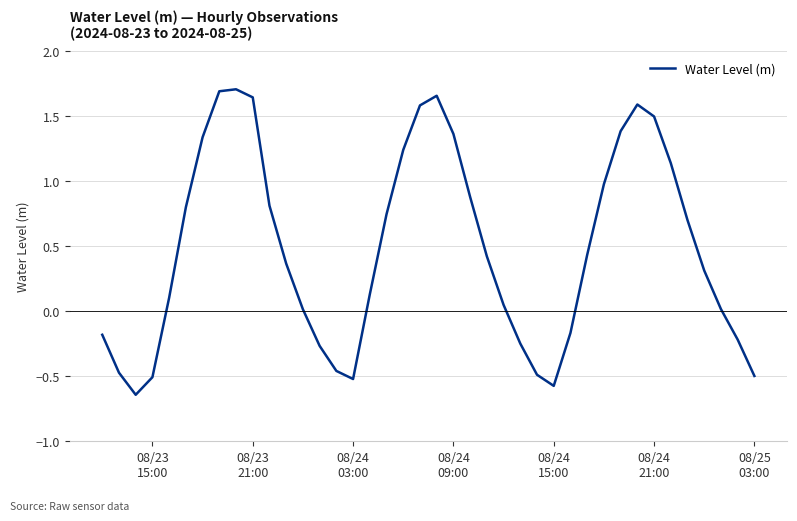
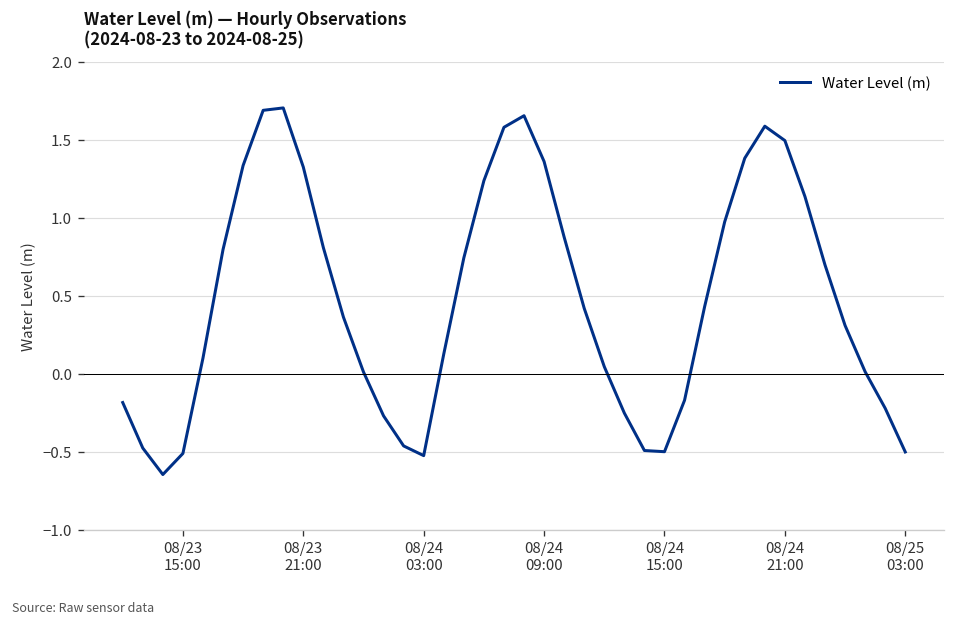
  {
    "08/23 15:00": -0.51,
-   "08/23 21:00": 1.64,
+   "08/23 21:00": 1.33,
    "08/24 03:00": -0.52,
    "08/24 09:00": 1.36,
-   "08/24 15:00": -0.57,
+   "08/24 15:00": -0.50,
    "08/24 21:00": 1.50,
    "08/25 03:00": -0.50
  }
